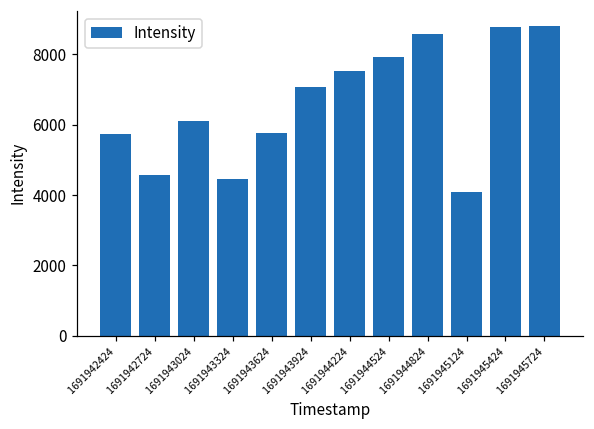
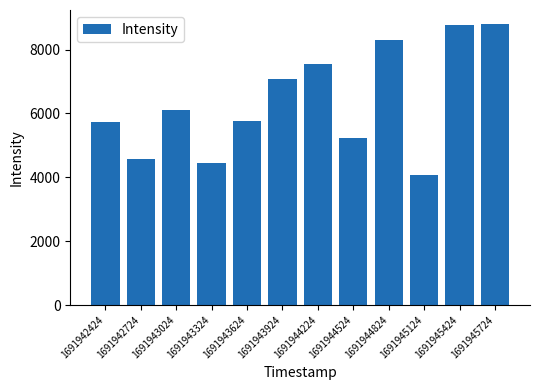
  {
    "1691942424": 5700,
    "1691942724": 4600,
    "1691943024": 6100,
    "1691943324": 4500,
    "1691943624": 5800,
    "1691943924": 7100,
    "1691944224": 7500,
-   "1691944524": 7900,
-   "1691944824": 8600,
+   "1691944524": 5200,
+   "1691944824": 8300,
    "1691945124": 4100,
    "1691945424": 8800,
    "1691945724": 8800
  }
